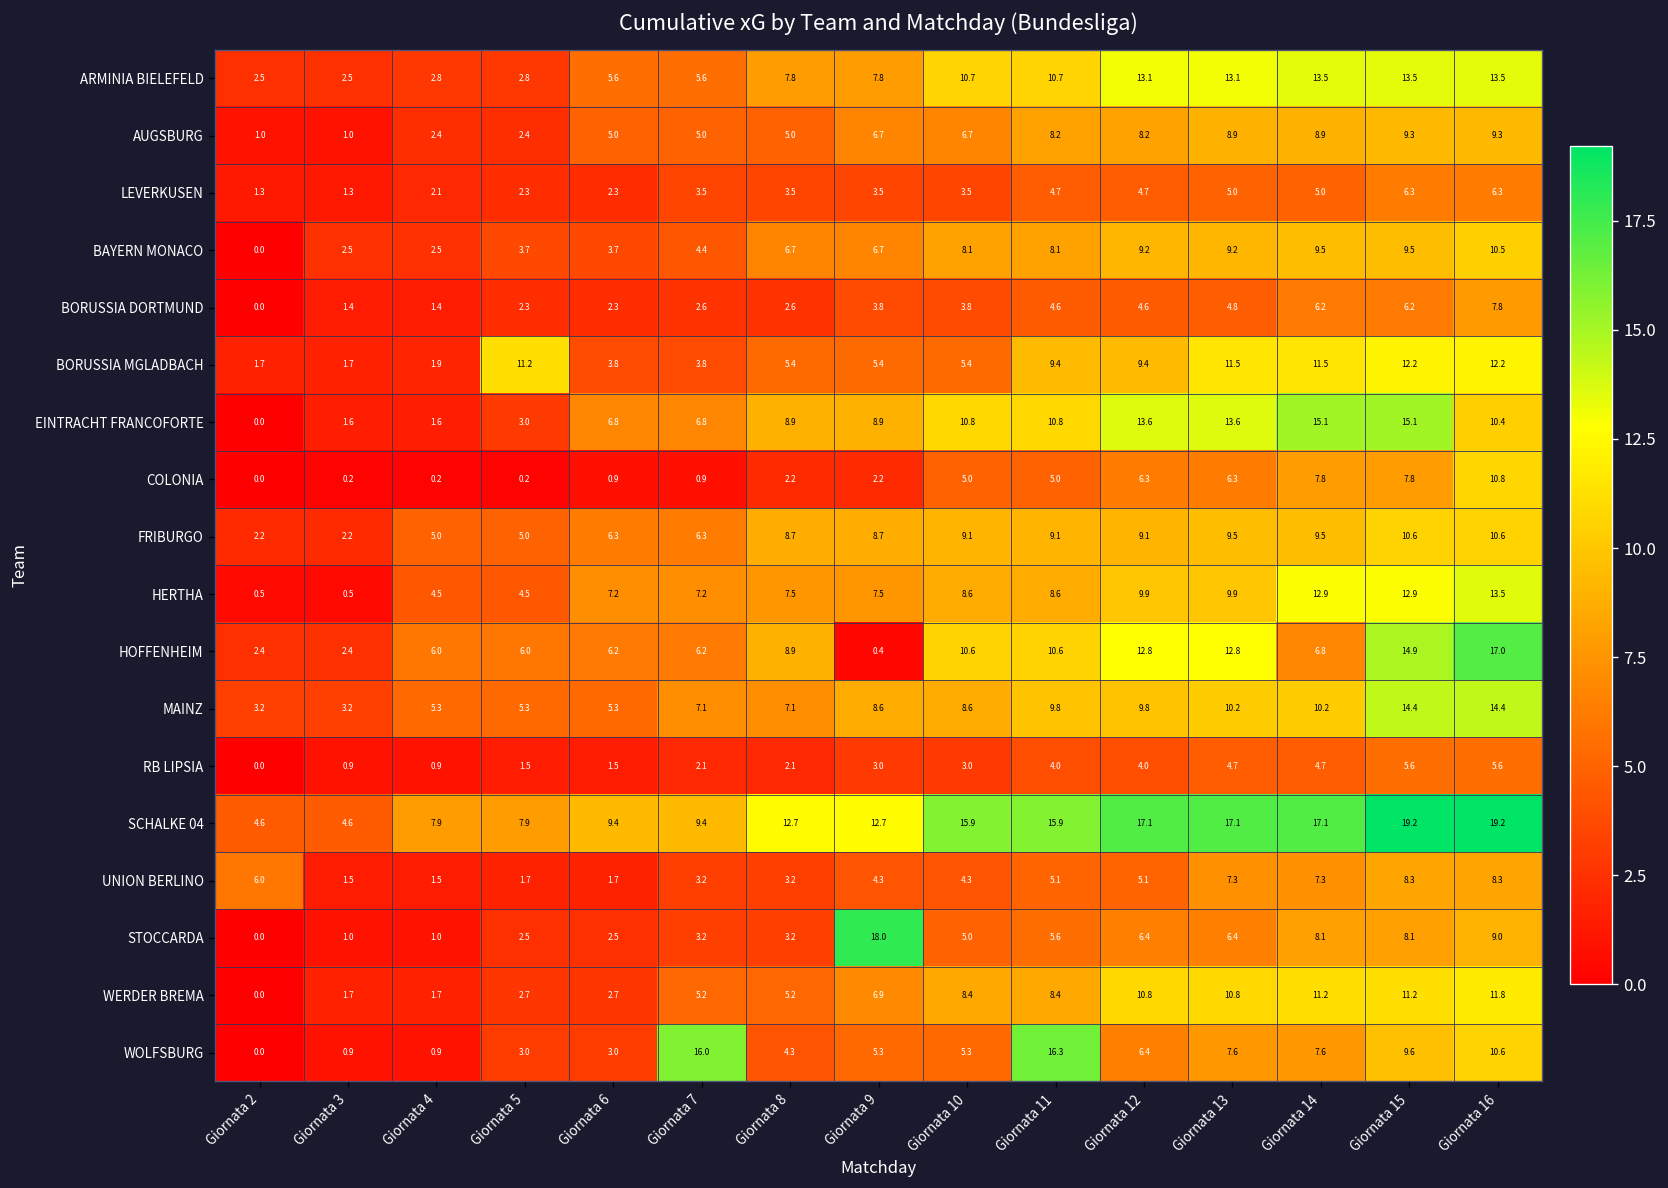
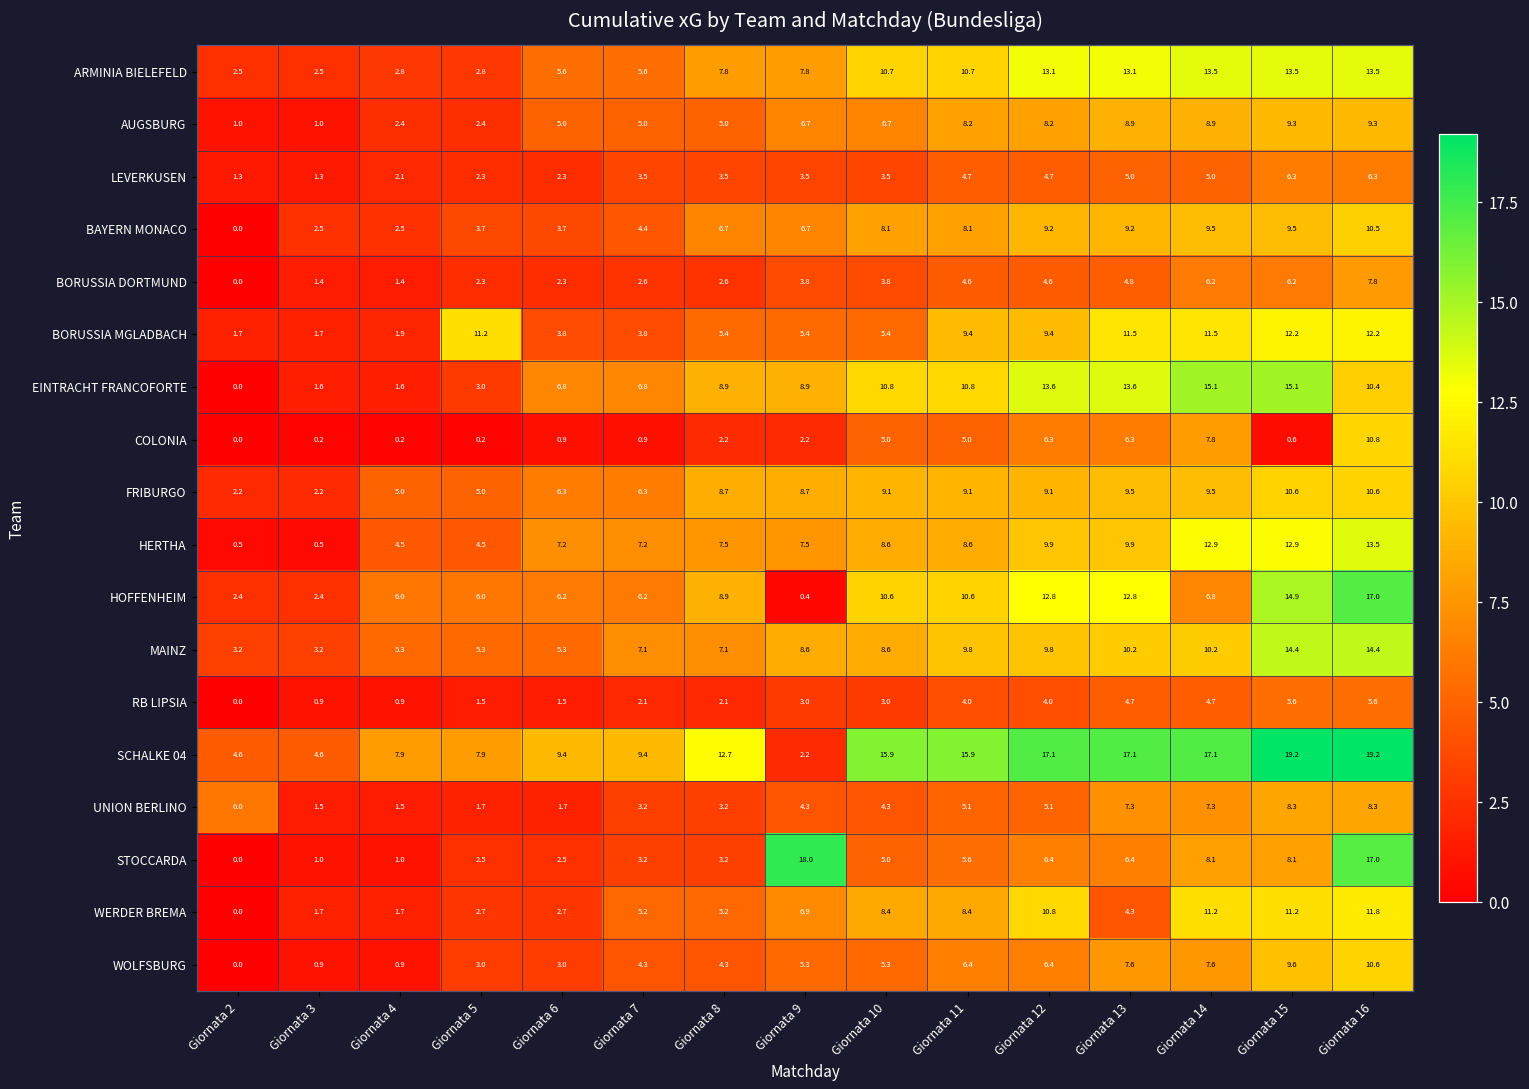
  {
    "COLONIA": {
      "Giornata 2": 0.0,
      "Giornata 3": 0.2,
      "Giornata 4": 0.2,
      "Giornata 5": 0.2,
      "Giornata 6": 0.9,
      "Giornata 7": 0.9,
      "Giornata 8": 2.2,
      "Giornata 9": 2.2,
      "Giornata 10": 5.0,
      "Giornata 11": 5.0,
      "Giornata 12": 6.3,
      "Giornata 13": 6.3,
      "Giornata 14": 7.8,
-     "Giornata 15": 7.8,
+     "Giornata 15": 0.6,
      "Giornata 16": 10.8
    },
    "SCHALKE 04": {
      "Giornata 2": 4.6,
      "Giornata 3": 4.6,
      "Giornata 4": 7.9,
      "Giornata 5": 7.9,
      "Giornata 6": 9.4,
      "Giornata 7": 9.4,
      "Giornata 8": 12.7,
-     "Giornata 9": 12.7,
+     "Giornata 9": 2.2,
      "Giornata 10": 15.9,
      "Giornata 11": 15.9,
      "Giornata 12": 17.1,
      "Giornata 13": 17.1,
      "Giornata 14": 17.1,
      "Giornata 15": 19.2,
      "Giornata 16": 19.2
    },
    "STOCCARDA": {
      "Giornata 2": 0.0,
      "Giornata 3": 1.0,
      "Giornata 4": 1.0,
      "Giornata 5": 2.5,
      "Giornata 6": 2.5,
      "Giornata 7": 3.2,
      "Giornata 8": 3.2,
      "Giornata 9": 18.0,
      "Giornata 10": 5.0,
      "Giornata 11": 5.6,
      "Giornata 12": 6.4,
      "Giornata 13": 6.4,
      "Giornata 14": 8.1,
      "Giornata 15": 8.1,
-     "Giornata 16": 9.0
+     "Giornata 16": 17.0
    },
    "WERDER BREMA": {
      "Giornata 2": 0.0,
      "Giornata 3": 1.7,
      "Giornata 4": 1.7,
      "Giornata 5": 2.7,
      "Giornata 6": 2.7,
      "Giornata 7": 5.2,
      "Giornata 8": 5.2,
      "Giornata 9": 6.9,
      "Giornata 10": 8.4,
      "Giornata 11": 8.4,
      "Giornata 12": 10.8,
-     "Giornata 13": 10.8,
+     "Giornata 13": 4.3,
      "Giornata 14": 11.2,
      "Giornata 15": 11.2,
      "Giornata 16": 11.8
    },
    "WOLFSBURG": {
      "Giornata 2": 0.0,
      "Giornata 3": 0.9,
      "Giornata 4": 0.9,
      "Giornata 5": 3.0,
      "Giornata 6": 3.0,
-     "Giornata 7": 16.0,
+     "Giornata 7": 4.3,
      "Giornata 8": 4.3,
      "Giornata 9": 5.3,
      "Giornata 10": 5.3,
-     "Giornata 11": 16.3,
+     "Giornata 11": 6.4,
      "Giornata 12": 6.4,
      "Giornata 13": 7.6,
      "Giornata 14": 7.6,
      "Giornata 15": 9.6,
      "Giornata 16": 10.6
    }
  }
